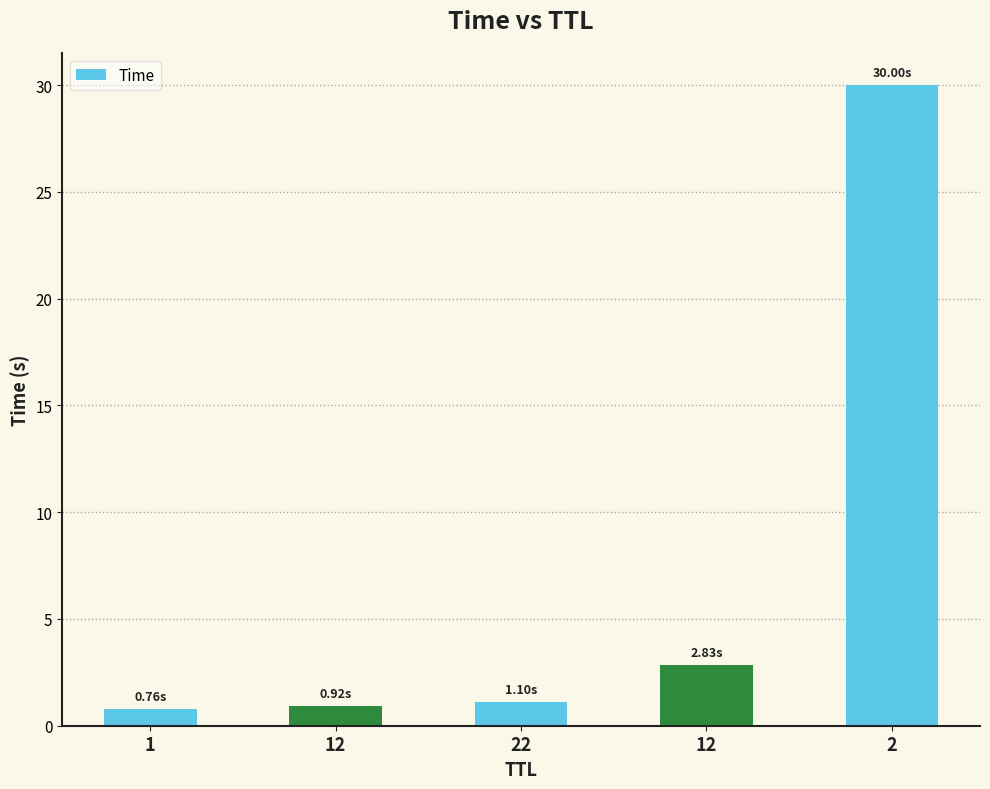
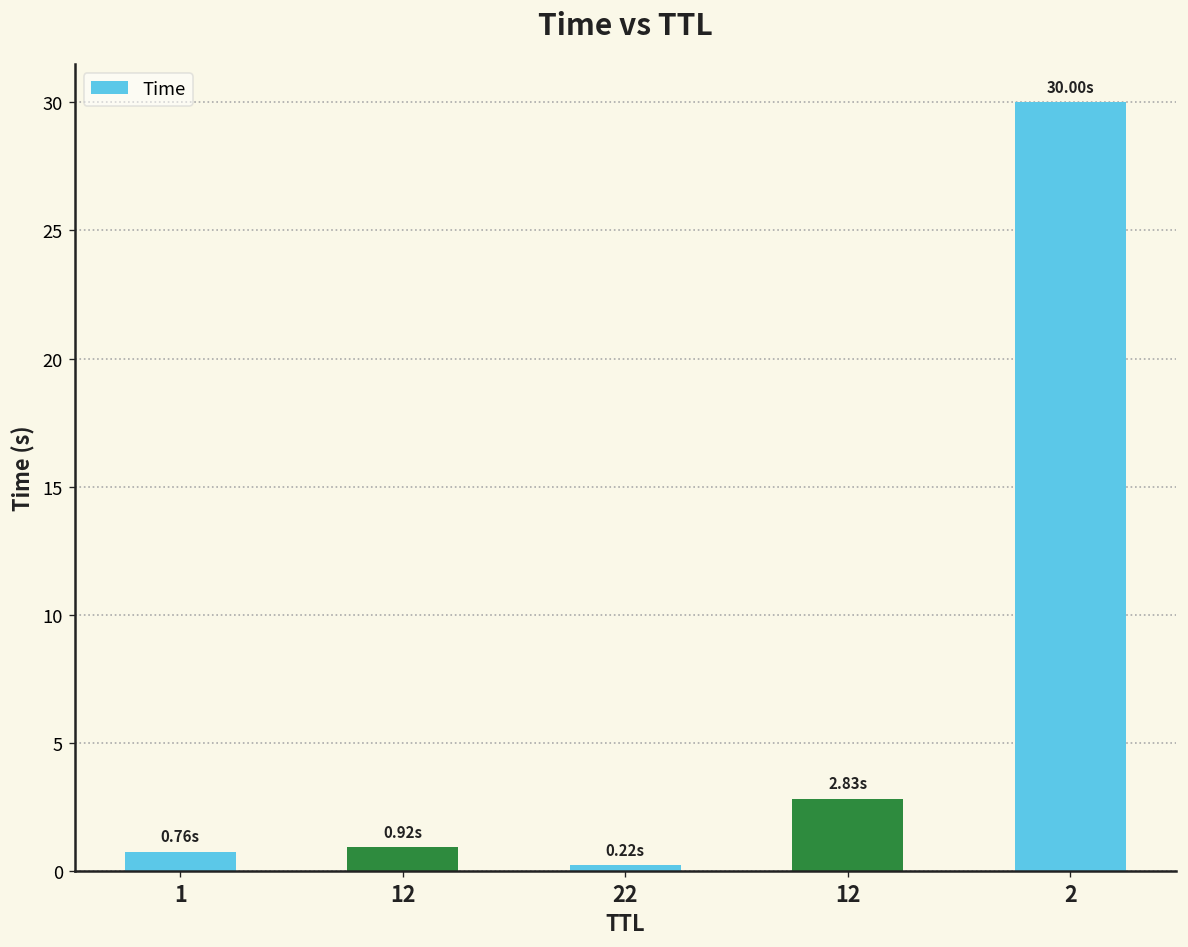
  {
    "1": "0.76s",
-   "22": "1.10s",
+   "22": "0.22s",
    "2": "30.00s"
  }
